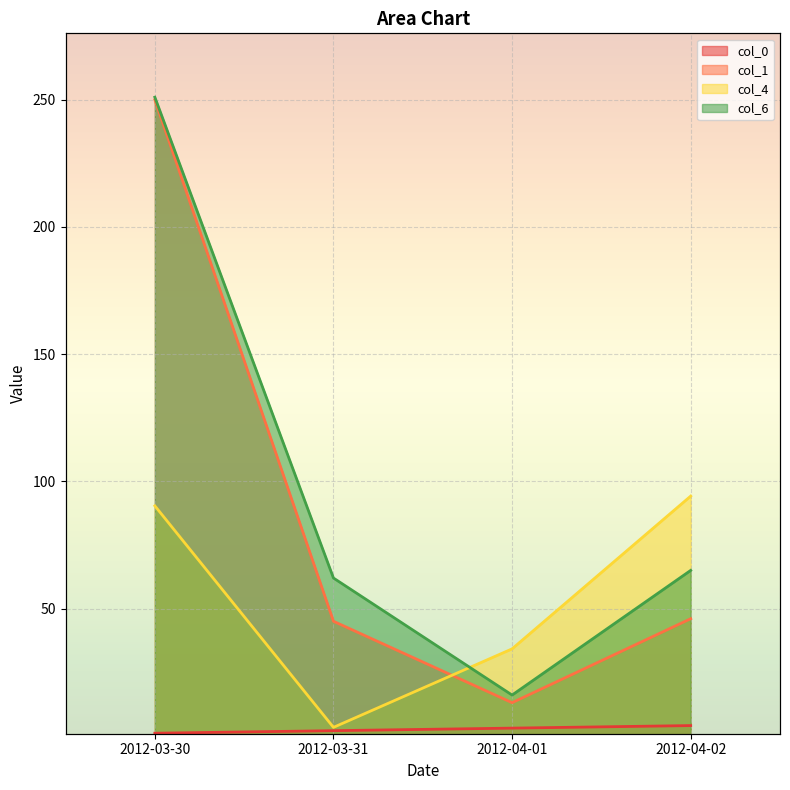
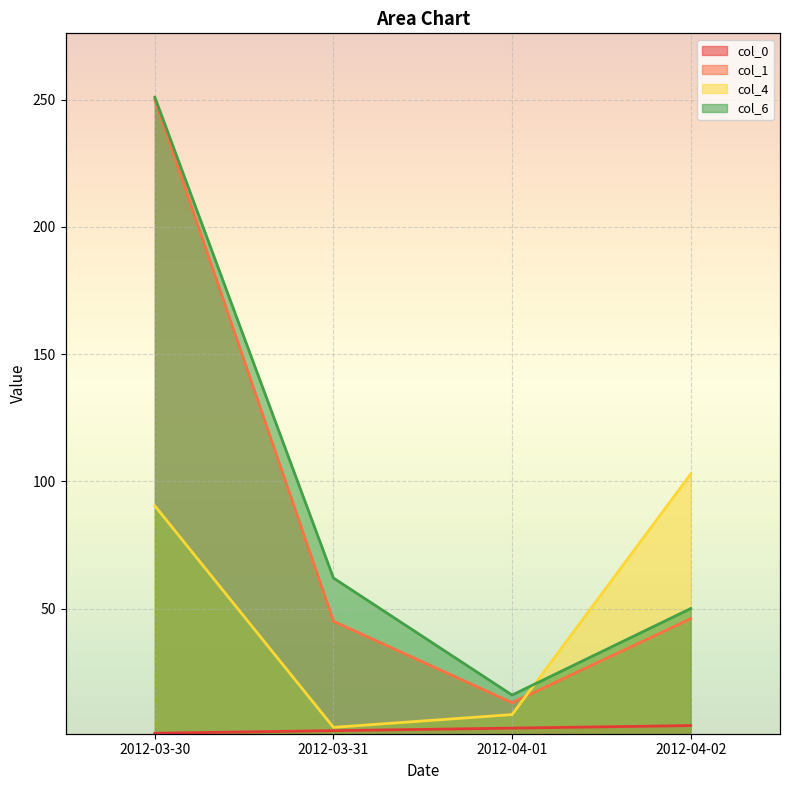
  {
    "col_4": {
      "2012-03-30": 90,
      "2012-03-31": 3,
-     "2012-04-01": 34,
-     "2012-04-02": 94
+     "2012-04-01": 8,
+     "2012-04-02": 103
    },
    "col_6": {
      "2012-03-31": 62,
      "2012-04-01": 16,
-     "2012-04-02": 65
+     "2012-04-02": 50
    }
  }
